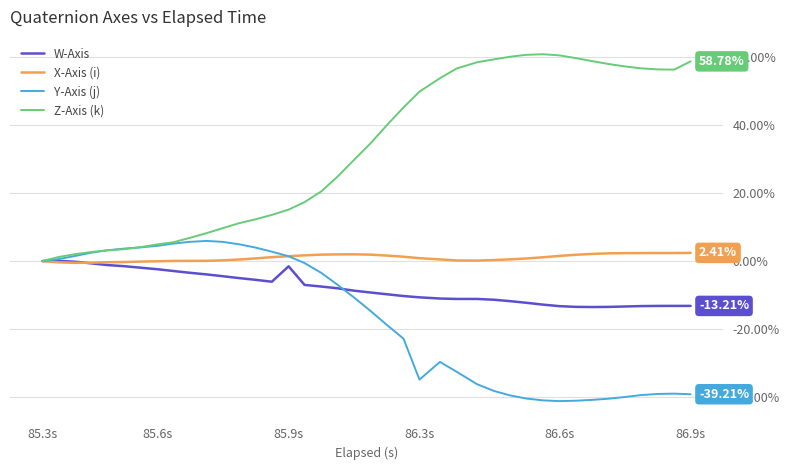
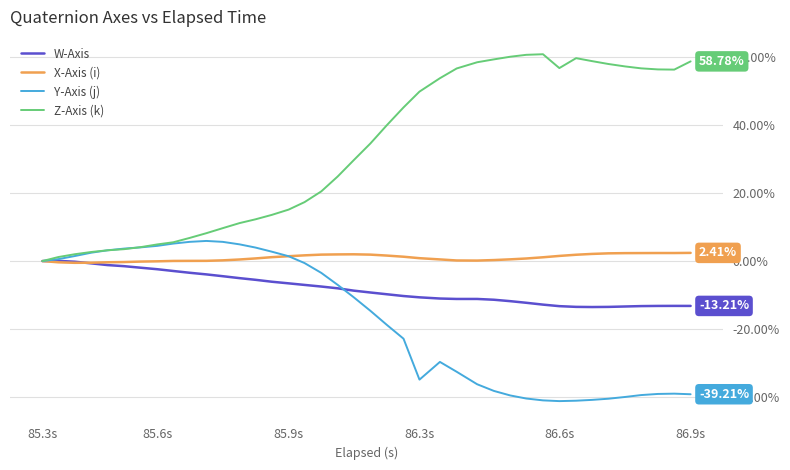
  {
    "W-Axis": {
      "85.6s": "-2%",
-     "85.9s": "-2%",
+     "85.9s": "-7%",
      "86.3s": "-11%",
      "86.6s": "-13%"
    },
    "X-Axis (i)": {
      "85.6s": "0%",
      "86.3s": "1%",
      "86.6s": "2%"
    },
    "Y-Axis (j)": {
      "86.3s": "-35%",
      "86.6s": "-41%"
    },
    "Z-Axis (k)": {
      "85.9s": "15%",
      "86.3s": "50%",
-     "86.6s": "61%"
+     "86.6s": "57%"
    }
  }
